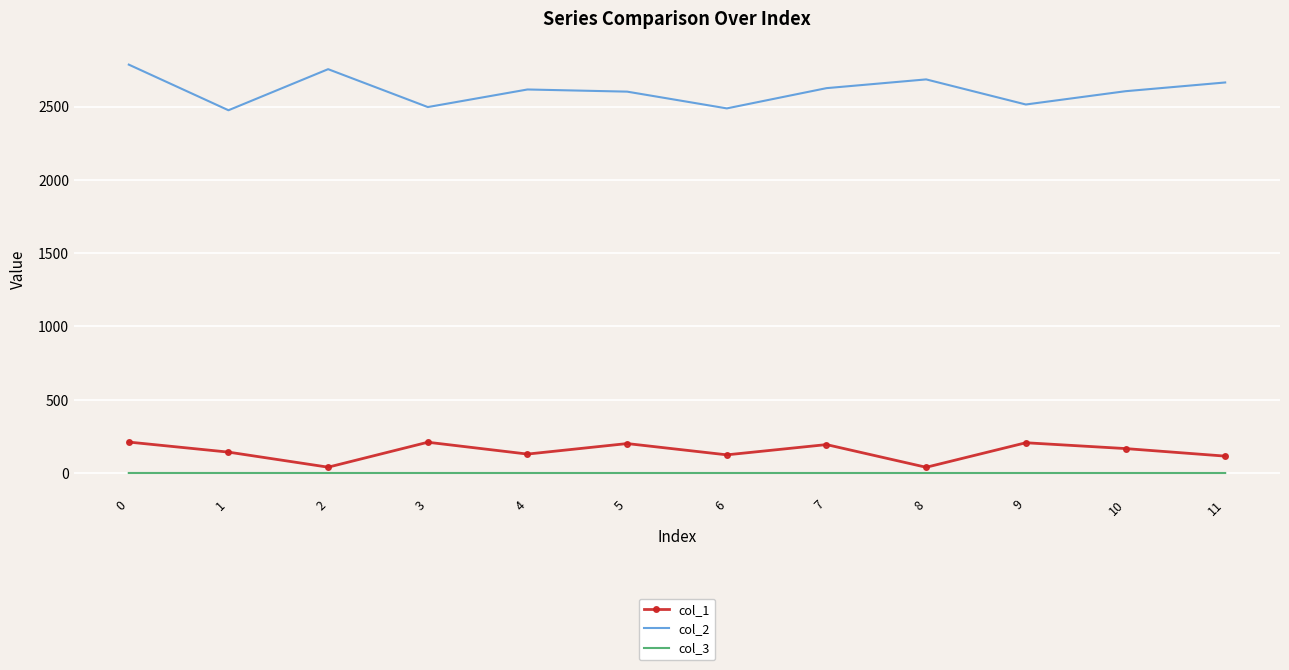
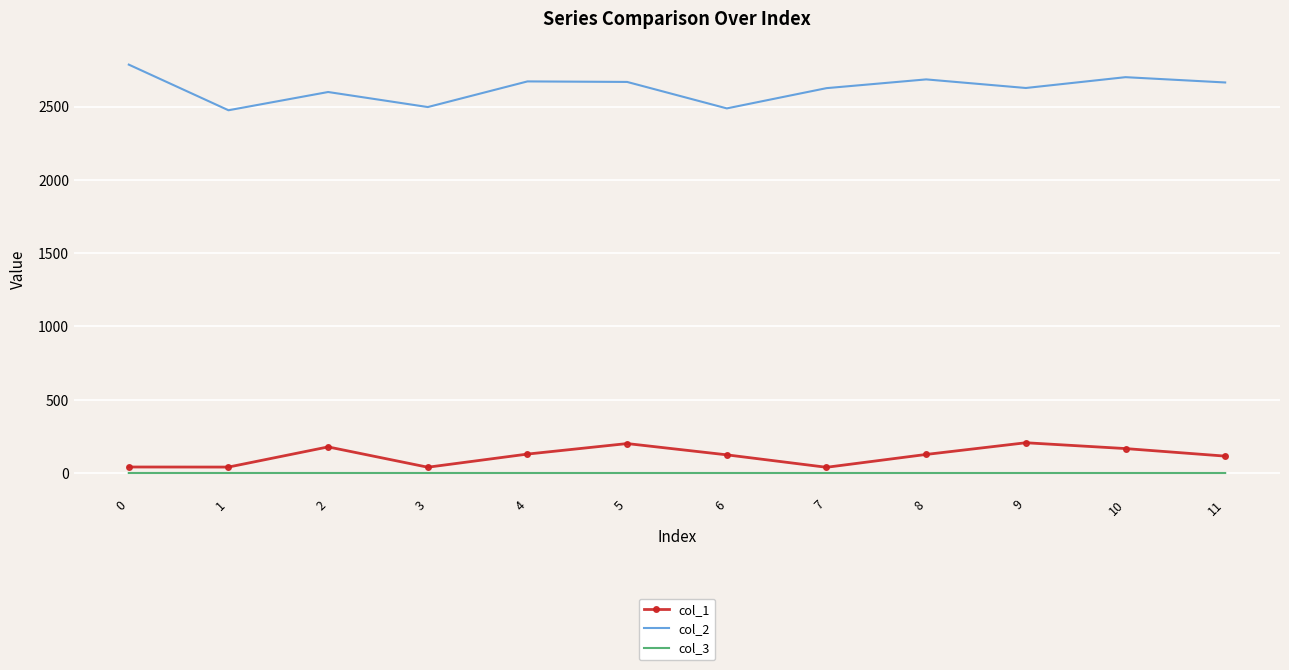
  {
    "col_1": {
-     "0": 210,
-     "1": 140,
-     "2": 40,
-     "3": 210,
+     "0": 40,
+     "1": 40,
+     "2": 180,
+     "3": 40,
      "4": 130,
      "5": 200,
      "6": 120,
-     "7": 190,
-     "8": 40,
+     "7": 40,
+     "8": 130,
      "9": 210,
      "10": 170,
      "11": 120
    },
    "col_2": {
      "0": 2790,
      "1": 2480,
-     "2": 2760,
+     "2": 2600,
      "3": 2500,
-     "4": 2620,
-     "5": 2600,
+     "4": 2670,
+     "5": 2670,
      "6": 2490,
      "7": 2630,
      "8": 2690,
-     "9": 2510,
-     "10": 2610,
+     "9": 2630,
+     "10": 2700,
      "11": 2660
    },
    "col_3": {
      "0": 0,
      "1": 0,
      "2": 0,
      "3": 0,
      "4": 0,
      "5": 0,
      "6": 0,
      "7": 0,
      "8": 0,
      "9": 0,
      "10": 0,
      "11": 0
    }
  }
